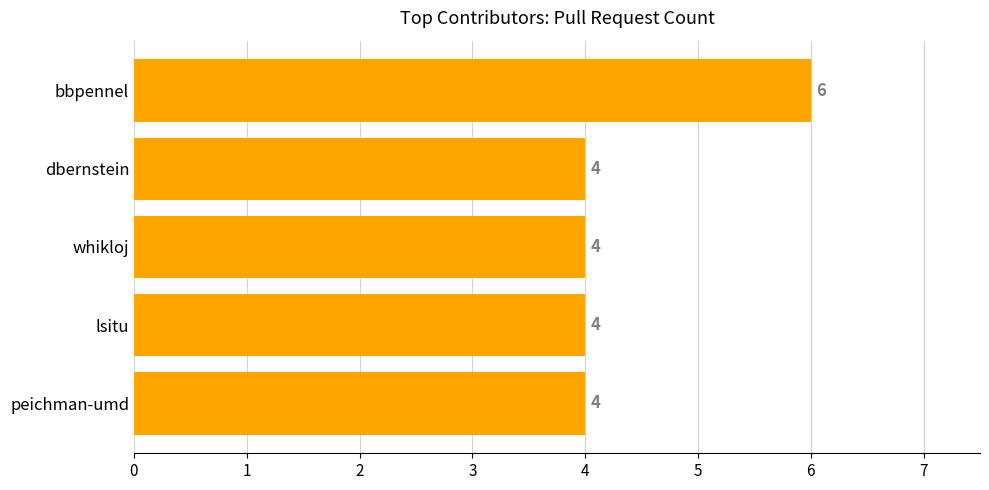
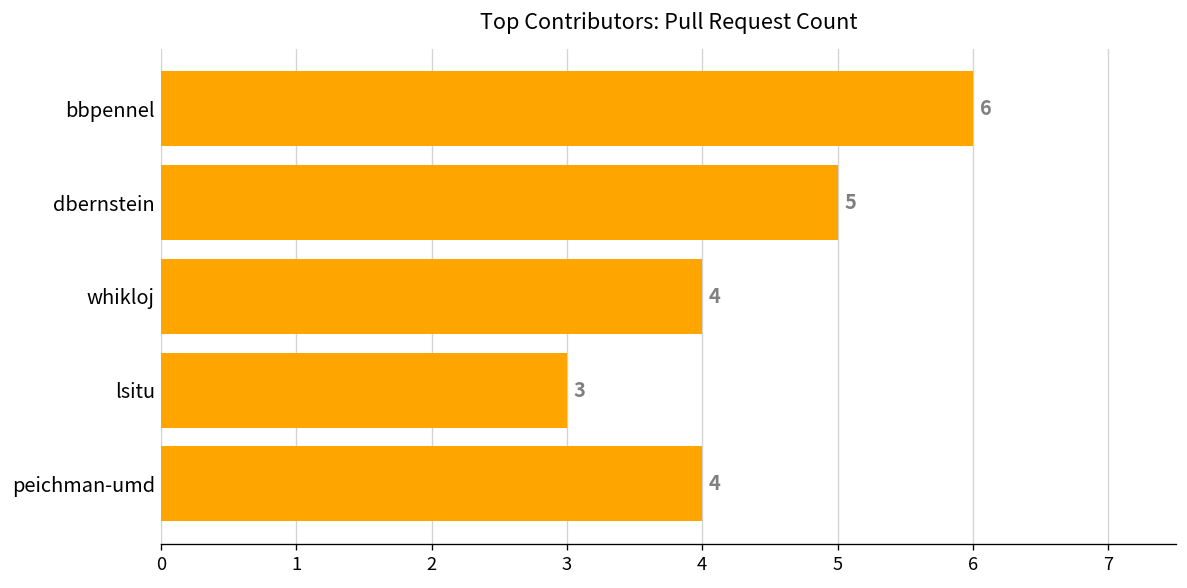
  {
    "bbpennel": 6,
-   "dbernstein": 4,
+   "dbernstein": 5,
    "whikloj": 4,
-   "lsitu": 4,
+   "lsitu": 3,
    "peichman-umd": 4
  }
